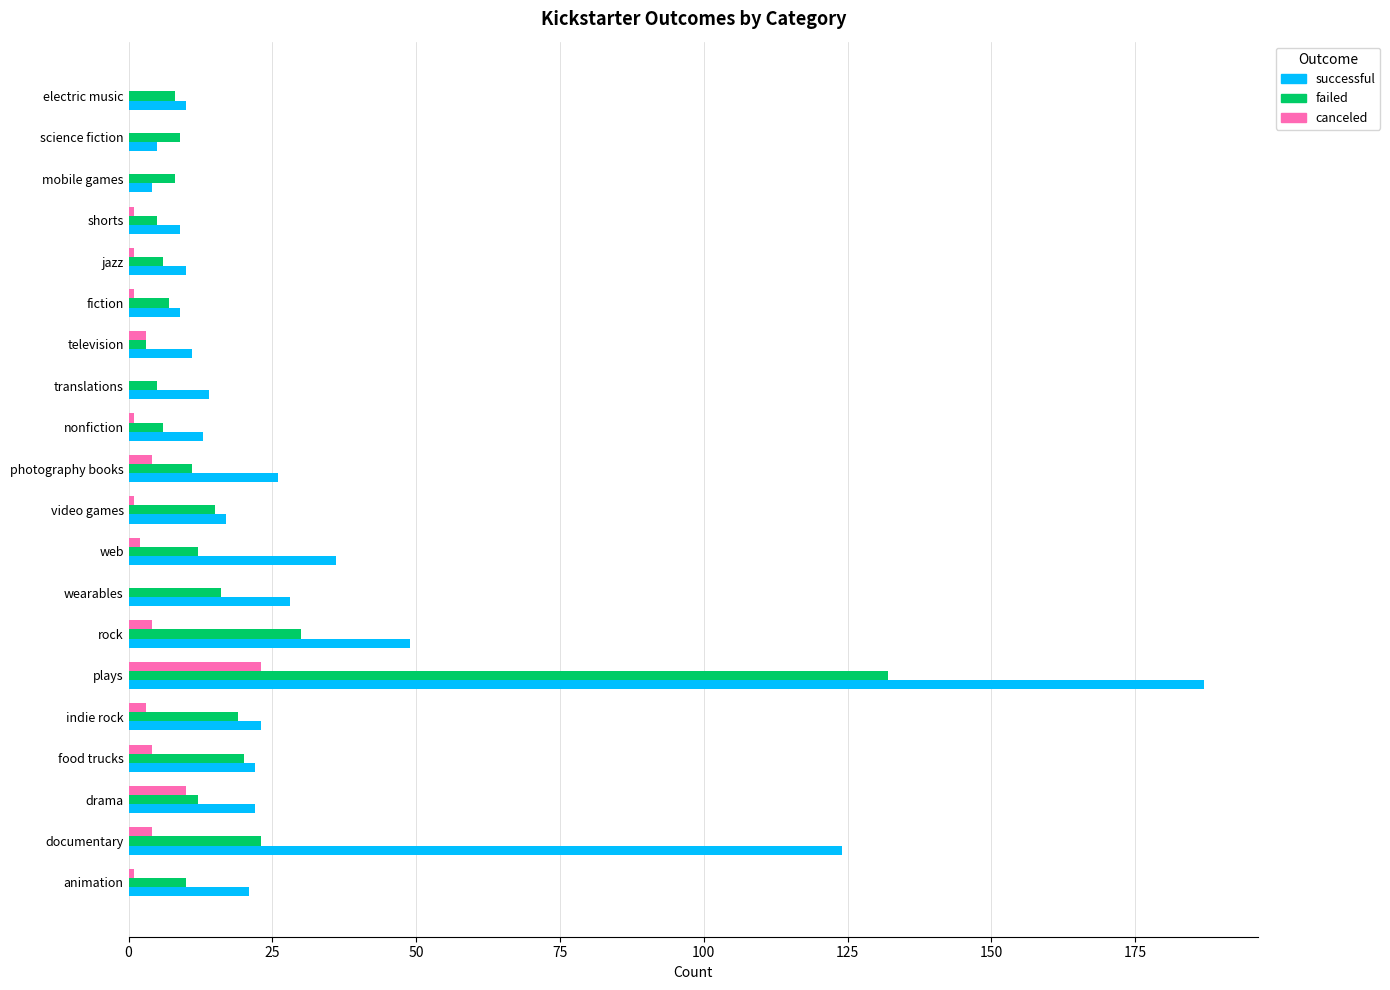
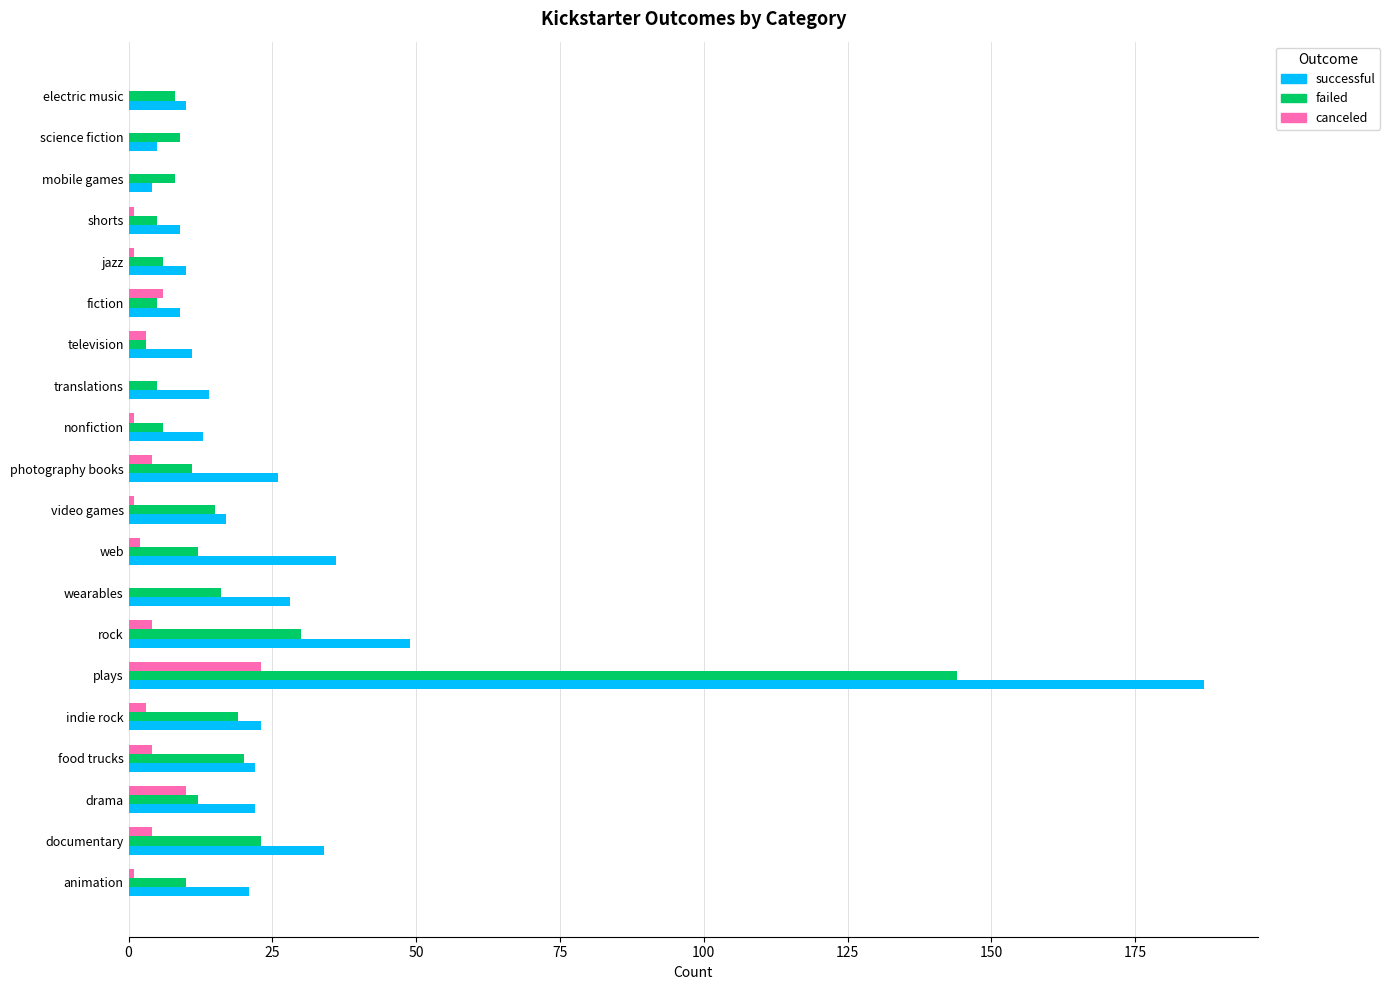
  {
    "successful": {
      "electric music": 10,
      "science fiction": 5,
      "mobile games": 4,
      "shorts": 9,
      "jazz": 10,
      "fiction": 9,
      "television": 11,
      "translations": 14,
      "nonfiction": 13,
      "photography books": 26,
      "video games": 17,
      "web": 36,
      "wearables": 28,
      "rock": 49,
      "plays": 187,
      "indie rock": 23,
      "food trucks": 22,
      "drama": 22,
-     "documentary": 124,
+     "documentary": 34,
      "animation": 21
    },
    "failed": {
      "electric music": 8,
      "science fiction": 9,
      "mobile games": 8,
      "shorts": 5,
      "jazz": 6,
-     "fiction": 7,
+     "fiction": 5,
      "television": 3,
      "translations": 5,
      "nonfiction": 6,
      "photography books": 11,
      "video games": 15,
      "web": 12,
      "wearables": 16,
      "rock": 30,
-     "plays": 132,
+     "plays": 144,
      "indie rock": 19,
      "food trucks": 20,
      "drama": 12,
      "documentary": 23,
      "animation": 10
    },
    "canceled": {
      "electric music": 0,
      "science fiction": 0,
      "mobile games": 0,
      "shorts": 1,
      "jazz": 1,
-     "fiction": 1,
+     "fiction": 6,
      "television": 3,
      "translations": 0,
      "nonfiction": 1,
      "photography books": 4,
      "video games": 1,
      "web": 2,
      "wearables": 0,
      "rock": 4,
      "plays": 23,
      "indie rock": 3,
      "food trucks": 4,
      "drama": 10,
      "documentary": 4,
      "animation": 1
    }
  }
